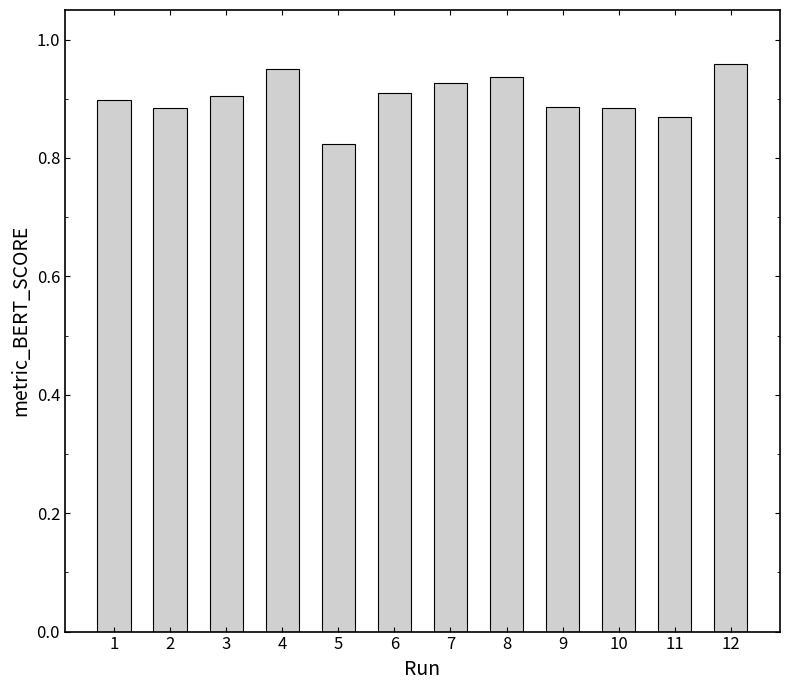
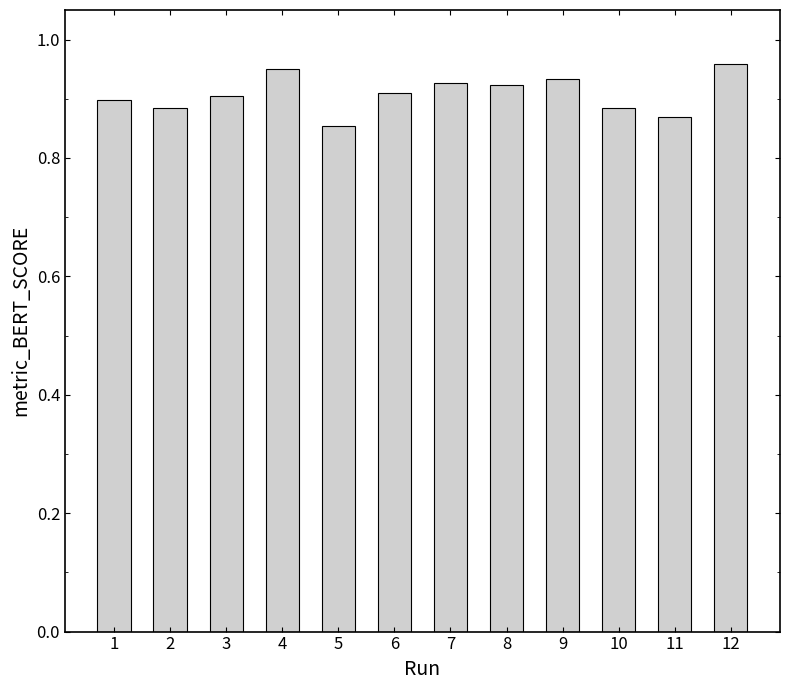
  {
    "1": 0.90,
    "2": 0.88,
    "3": 0.90,
    "4": 0.95,
-   "5": 0.82,
+   "5": 0.85,
    "6": 0.91,
    "7": 0.93,
-   "8": 0.94,
-   "9": 0.89,
+   "8": 0.92,
+   "9": 0.93,
    "10": 0.88,
    "11": 0.87,
    "12": 0.96
  }
